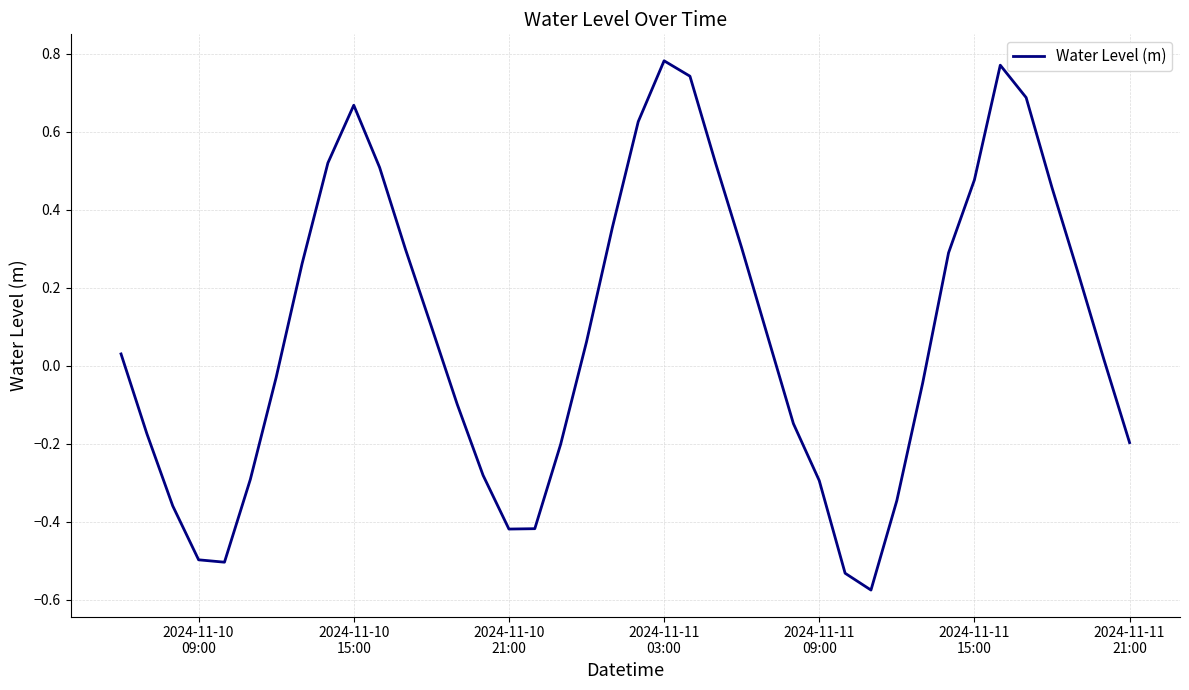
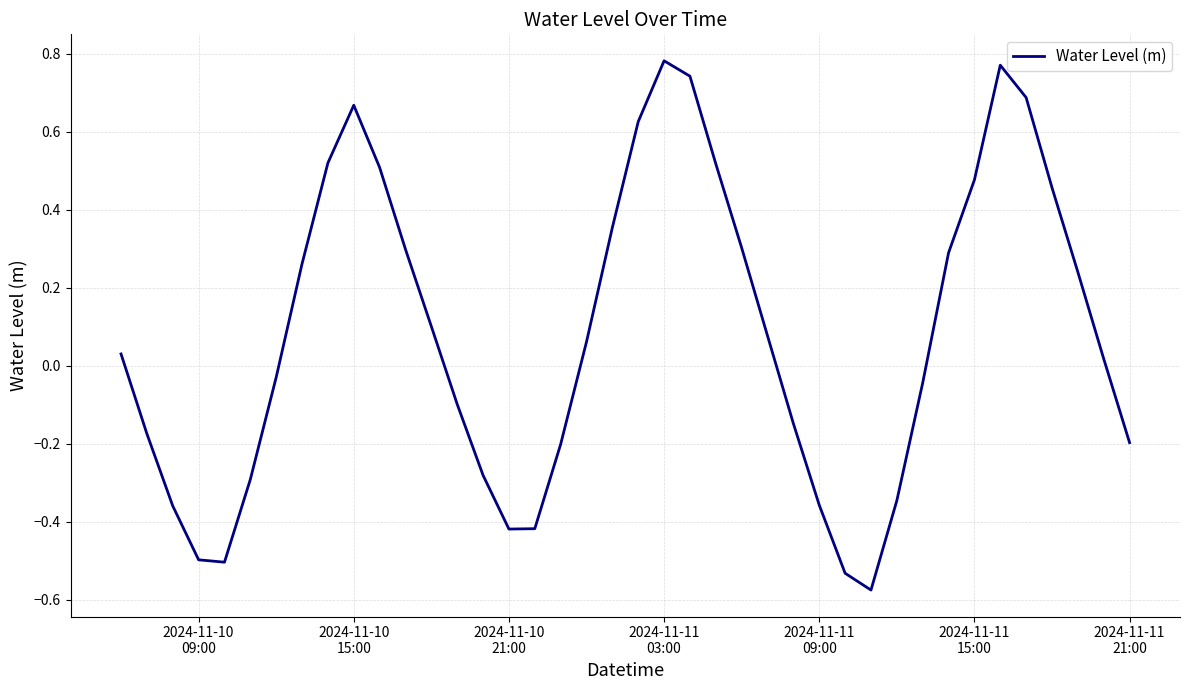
  {
    "2024-11-10 09:00": -0.50,
    "2024-11-10 15:00": 0.67,
    "2024-11-10 21:00": -0.42,
    "2024-11-11 03:00": 0.78,
-   "2024-11-11 09:00": -0.29,
+   "2024-11-11 09:00": -0.36,
    "2024-11-11 15:00": 0.48,
    "2024-11-11 21:00": -0.20
  }
